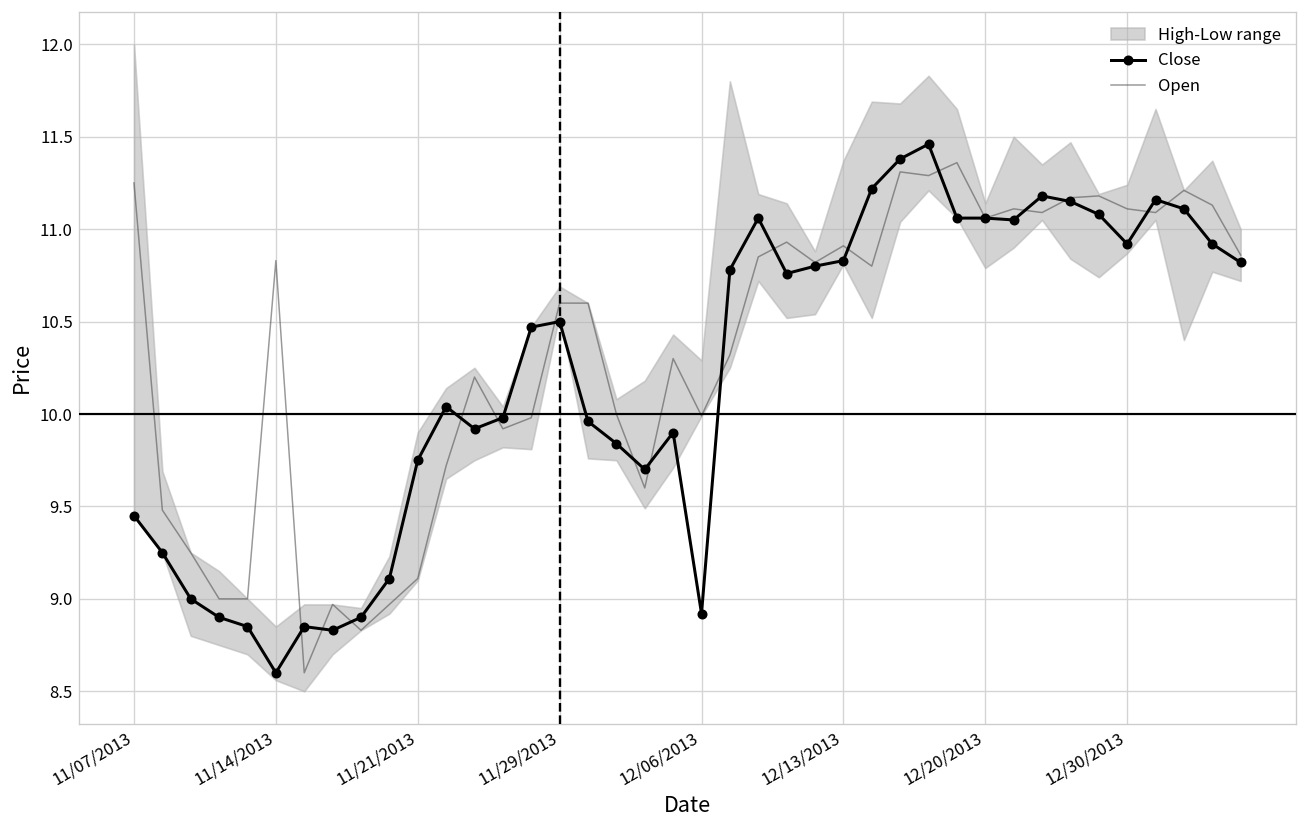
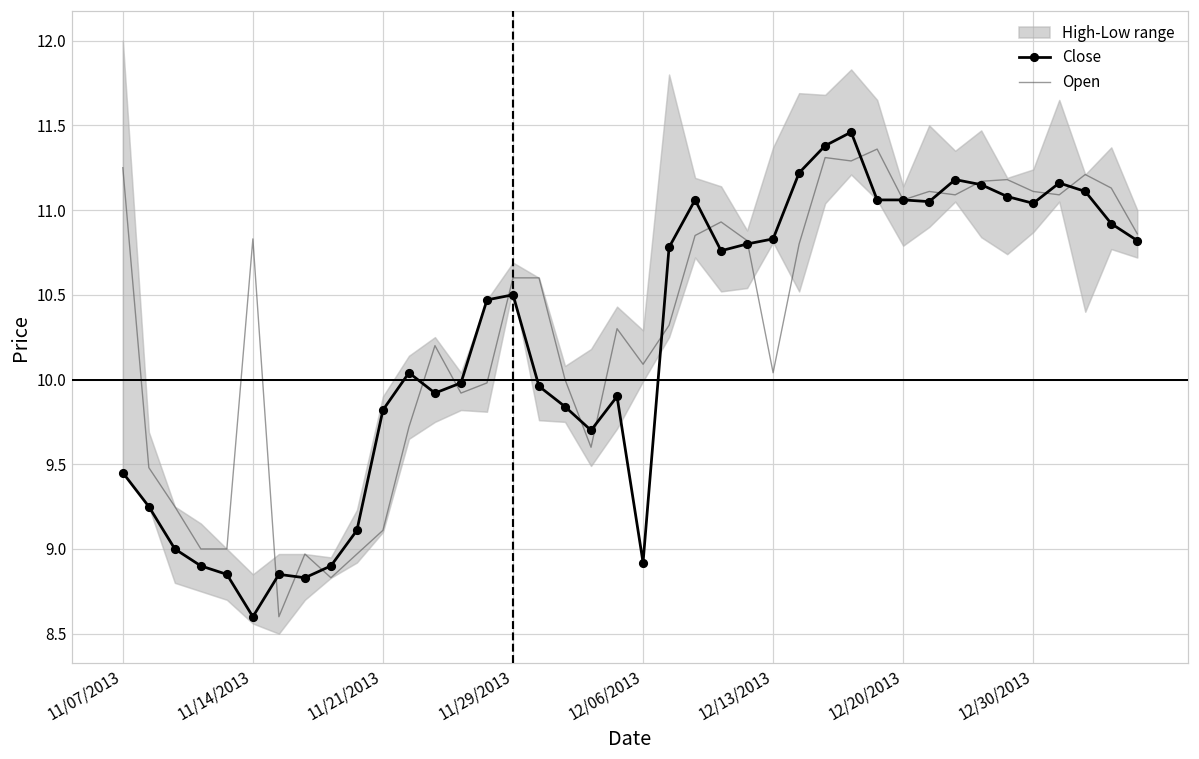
  {
    "Close": {
      "11/07/2013": 9.45,
      "11/14/2013": 8.60,
-     "11/21/2013": 9.75,
+     "11/21/2013": 9.82,
      "11/29/2013": 10.50,
      "12/06/2013": 8.92,
      "12/13/2013": 10.83,
-     "12/30/2013": 10.92
+     "12/30/2013": 11.04
    },
    "Open": {
      "11/07/2013": 11.25,
      "11/14/2013": 10.83,
      "11/21/2013": 9.11,
      "11/29/2013": 10.60,
-     "12/06/2013": 9.99,
-     "12/13/2013": 10.91,
+     "12/06/2013": 10.09,
+     "12/13/2013": 10.04,
      "12/30/2013": 11.11
    }
  }
